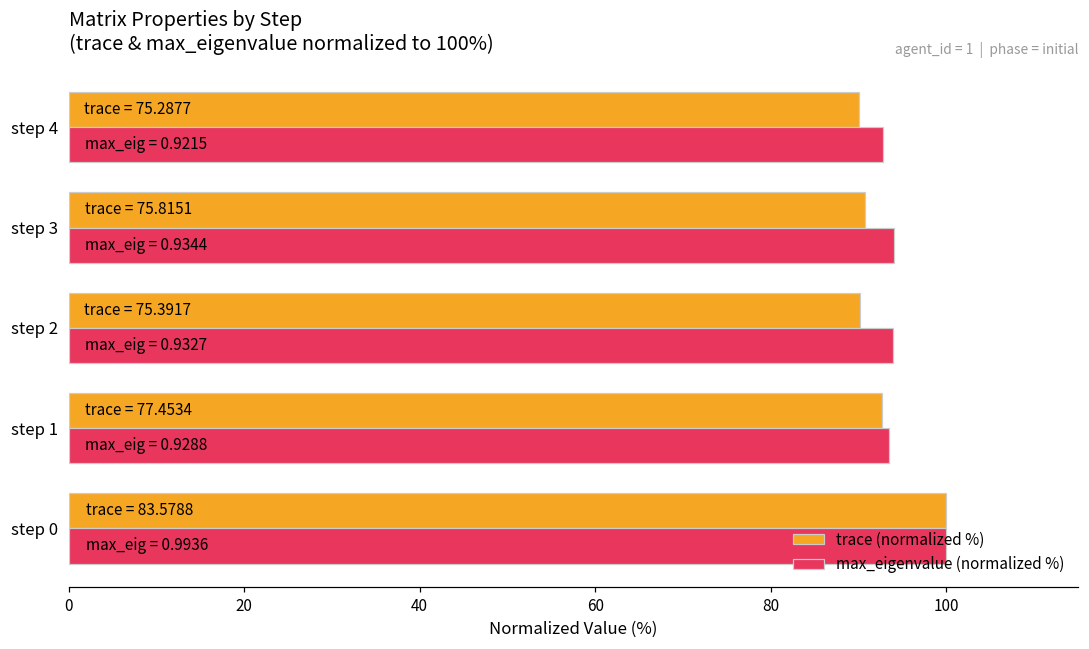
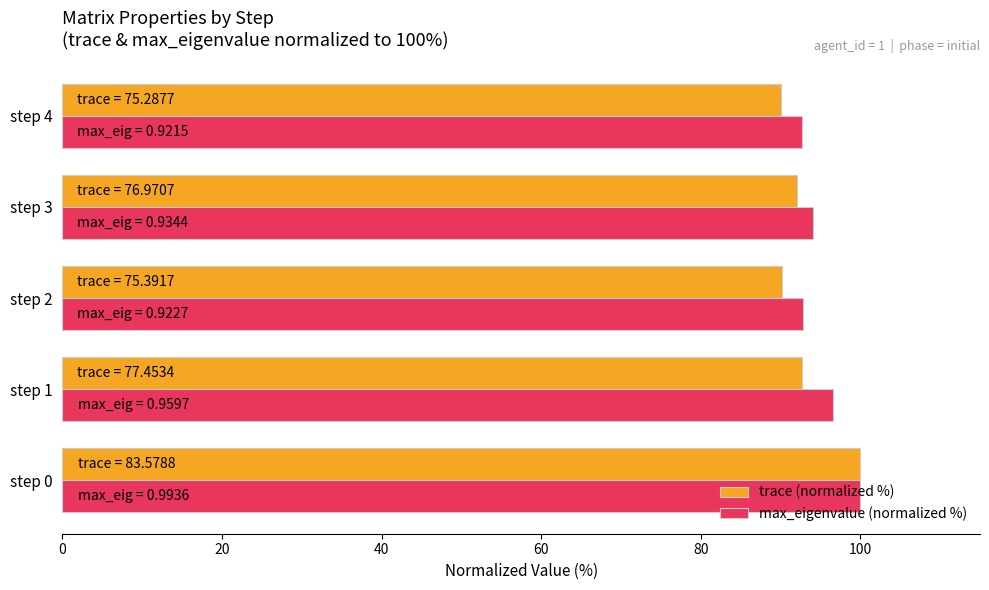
  {
    "trace (normalized %)": {
-     "step 3": 75.8151
+     "step 3": 76.9707
    },
    "max_eigenvalue (normalized %)": {
-     "step 2": 0.9327,
-     "step 1": 0.9288
+     "step 2": 0.9227,
+     "step 1": 0.9597
    }
  }
